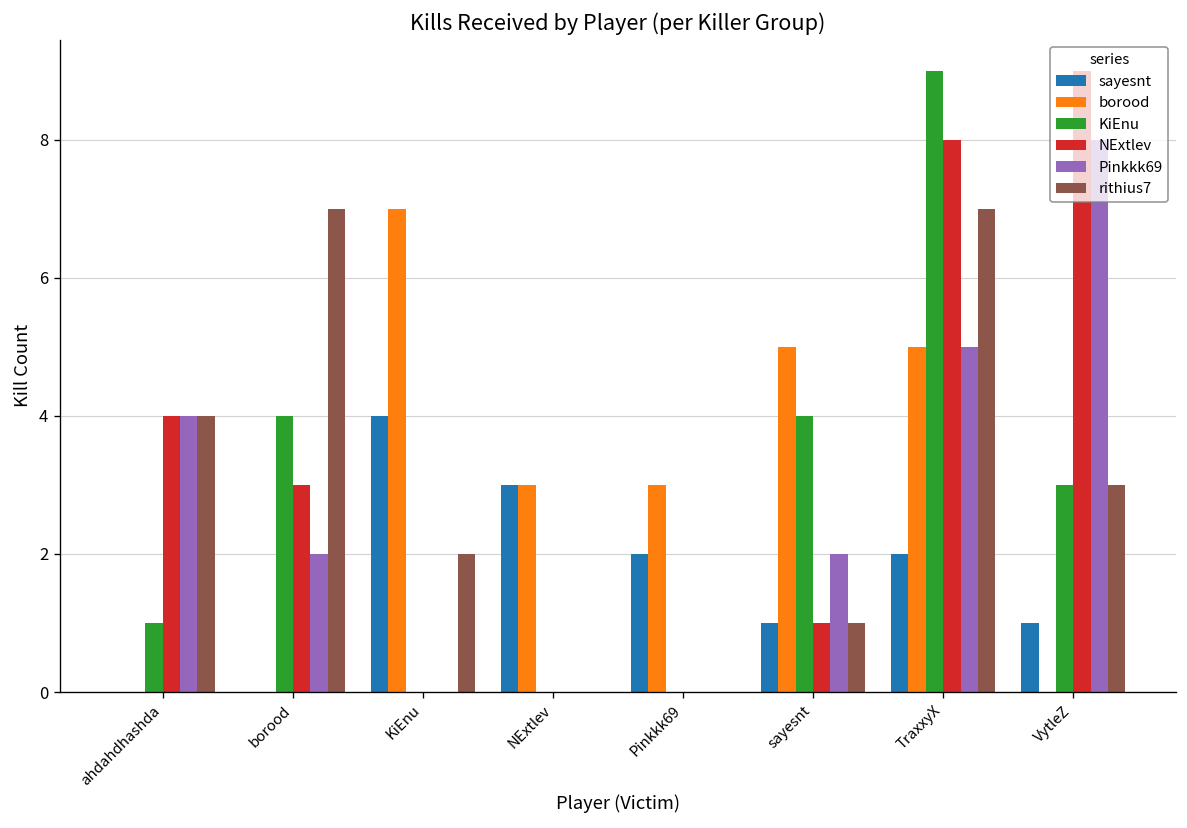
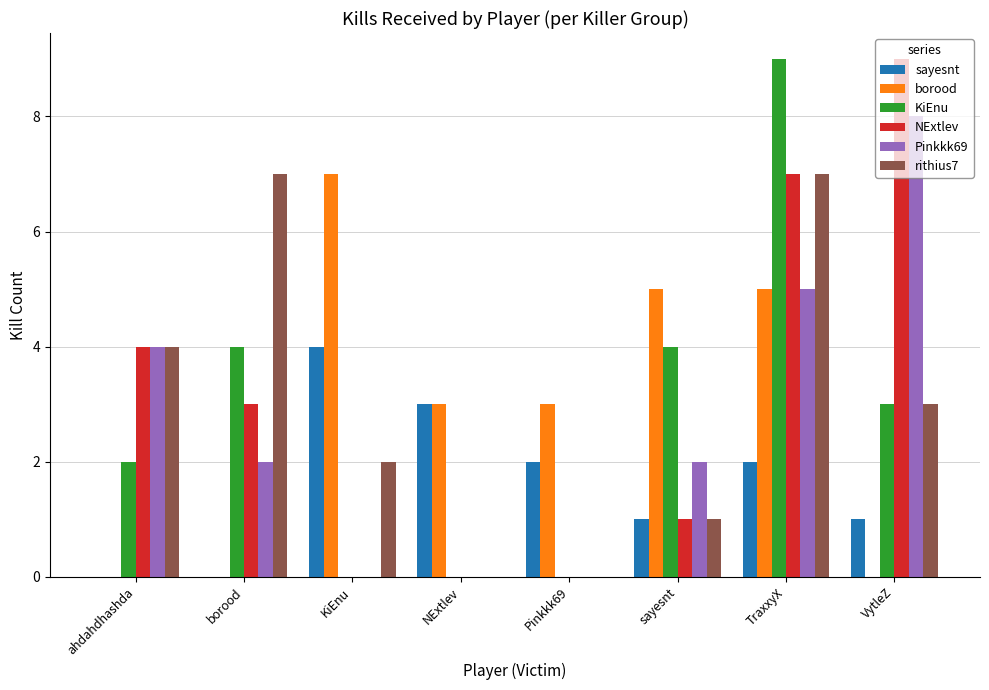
  {
    "sayesnt": {
      "ahdahdhashda": 0,
      "borood": 0,
      "KiEnu": 4,
      "NExtlev": 3,
      "Pinkkk69": 2,
      "sayesnt": 1,
      "TraxxyX": 2,
      "VytleZ": 1
    },
    "borood": {
      "ahdahdhashda": 0,
      "borood": 0,
      "KiEnu": 7,
      "NExtlev": 3,
      "Pinkkk69": 3,
      "sayesnt": 5,
      "TraxxyX": 5,
      "VytleZ": 0
    },
    "KiEnu": {
-     "ahdahdhashda": 1,
+     "ahdahdhashda": 2,
      "borood": 4,
      "KiEnu": 0,
      "NExtlev": 0,
      "Pinkkk69": 0,
      "sayesnt": 4,
      "TraxxyX": 9,
      "VytleZ": 3
    },
    "NExtlev": {
      "ahdahdhashda": 4,
      "borood": 3,
      "KiEnu": 0,
      "NExtlev": 0,
      "Pinkkk69": 0,
      "sayesnt": 1,
-     "TraxxyX": 8
+     "TraxxyX": 7
    },
    "Pinkkk69": {
      "ahdahdhashda": 4,
      "borood": 2,
      "KiEnu": 0,
      "NExtlev": 0,
      "Pinkkk69": 0,
      "sayesnt": 2,
      "TraxxyX": 5
    },
    "rithius7": {
      "ahdahdhashda": 4,
      "borood": 7,
      "KiEnu": 2,
      "NExtlev": 0,
      "Pinkkk69": 0,
      "sayesnt": 1,
      "TraxxyX": 7,
      "VytleZ": 3
    }
  }
